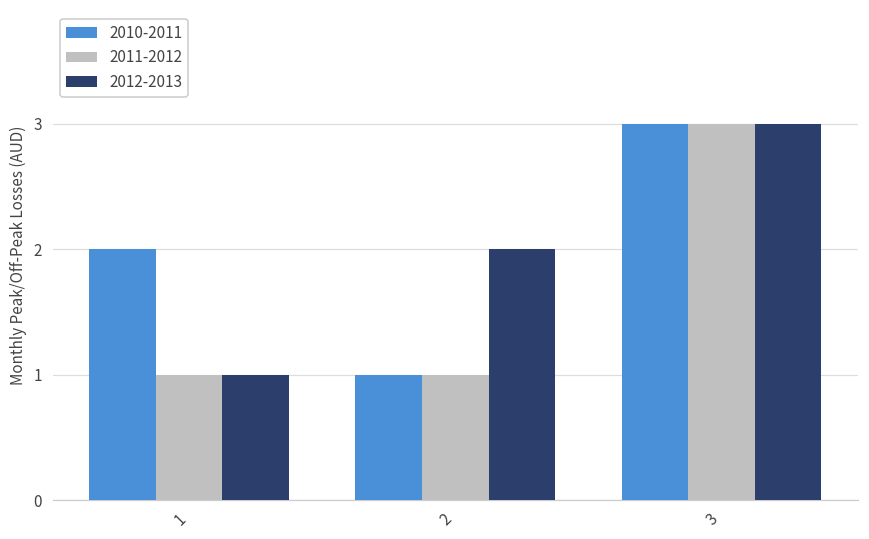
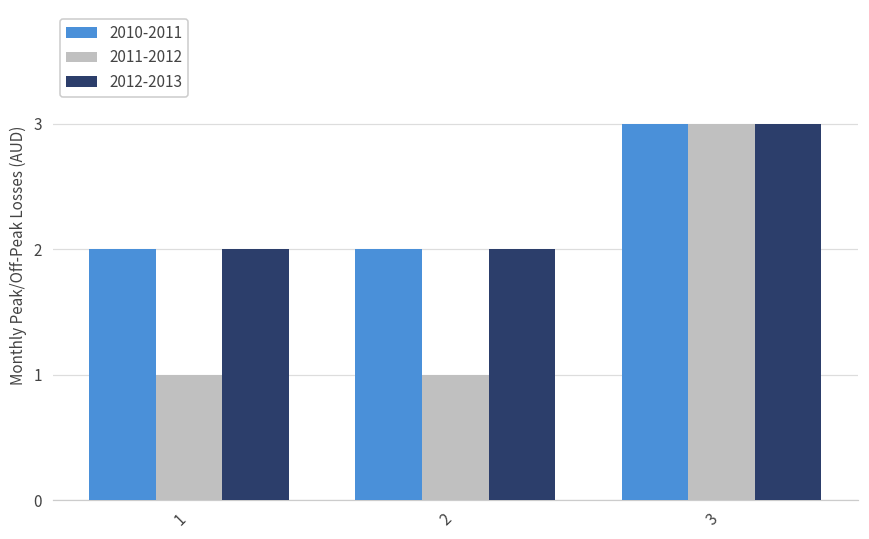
  {
    "2010-2011": {
      "1": 2,
-     "2": 1,
+     "2": 2,
      "3": 3
    },
    "2011-2012": {
      "1": 1,
      "2": 1,
      "3": 3
    },
    "2012-2013": {
-     "1": 1,
+     "1": 2,
      "2": 2,
      "3": 3
    }
  }
